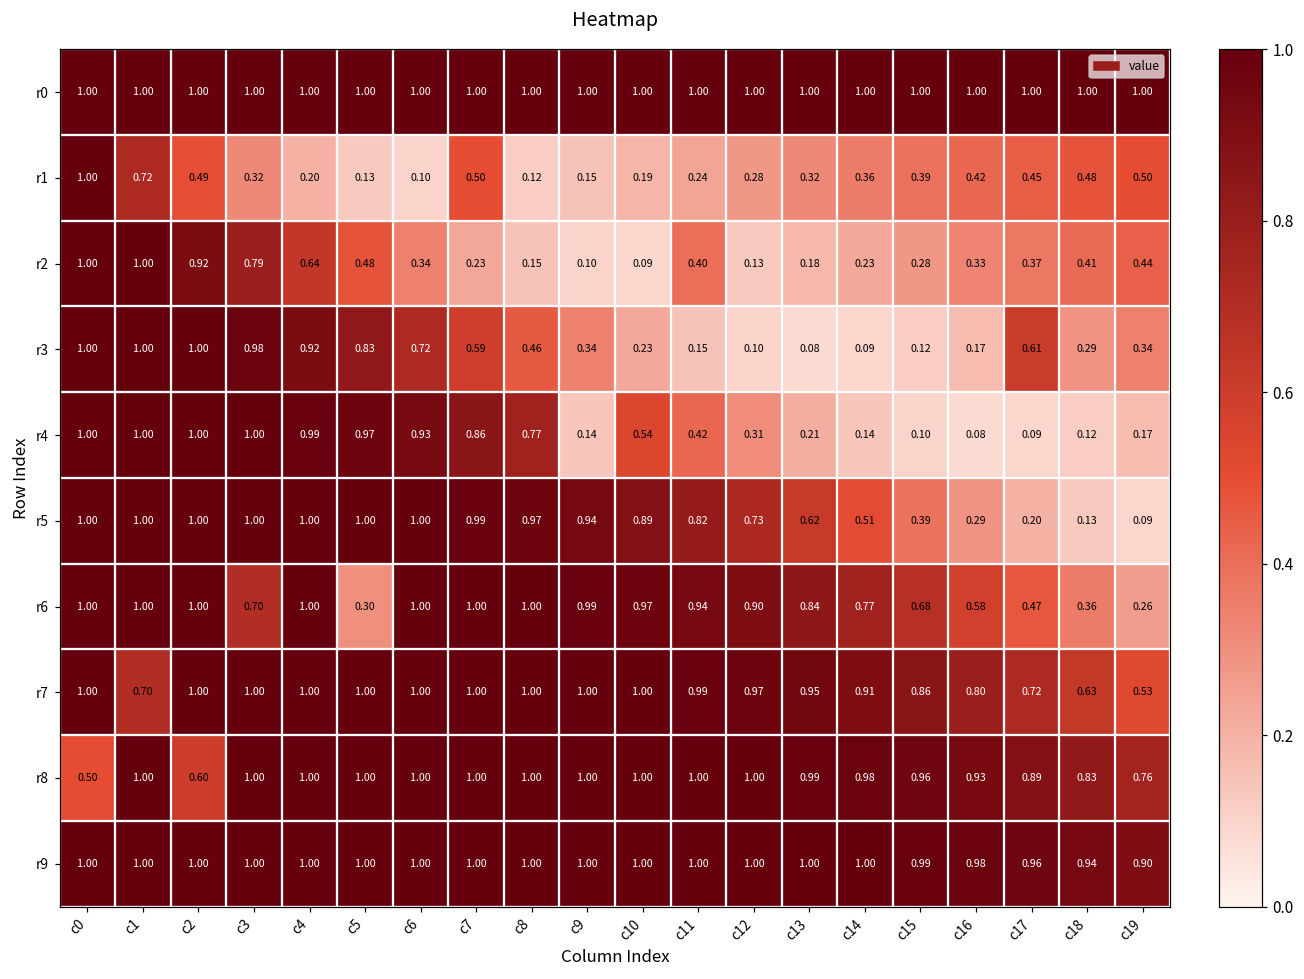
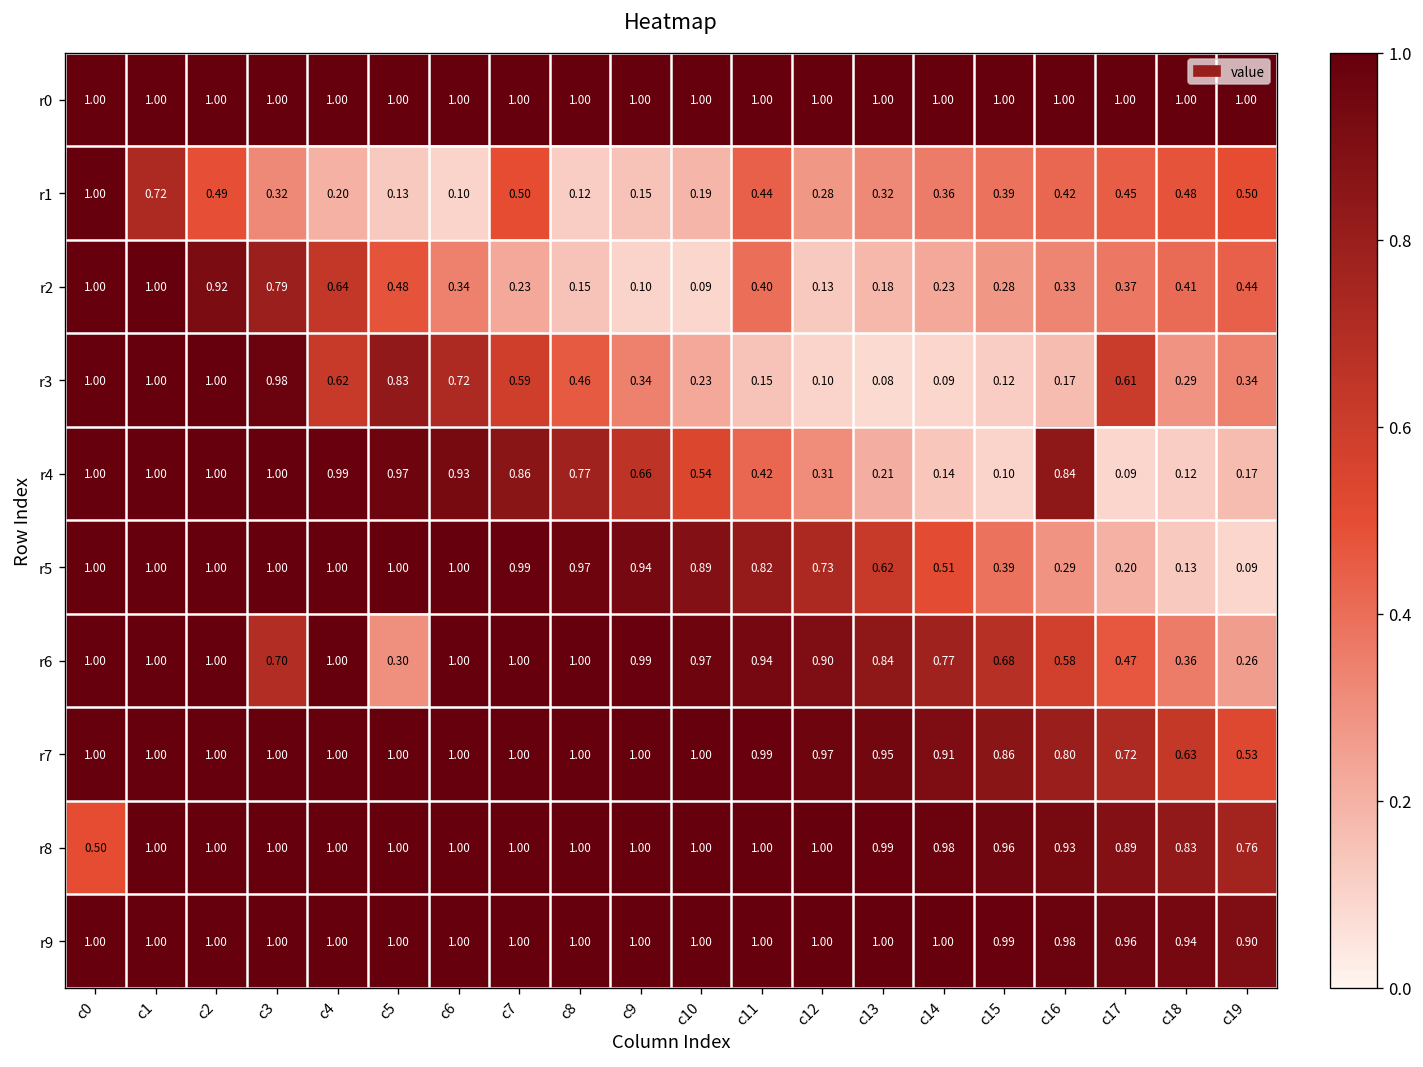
  {
    "r0": {
      "c0": 1.00,
      "c1": 1.00,
      "c2": 1.00,
      "c3": 1.00,
      "c4": 1.00,
      "c5": 1.00,
      "c6": 1.00,
      "c7": 1.00,
      "c8": 1.00,
      "c9": 1.00,
      "c10": 1.00,
      "c11": 1.00,
      "c12": 1.00,
      "c13": 1.00,
      "c14": 1.00,
      "c15": 1.00,
      "c16": 1.00,
      "c17": 1.00,
      "c18": 1.00,
      "c19": 1.00
    },
    "r1": {
      "c0": 1.00,
      "c1": 0.72,
      "c2": 0.49,
      "c3": 0.32,
      "c4": 0.20,
      "c5": 0.13,
      "c6": 0.10,
      "c7": 0.50,
      "c8": 0.12,
      "c9": 0.15,
      "c10": 0.19,
-     "c11": 0.24,
+     "c11": 0.44,
      "c12": 0.28,
      "c13": 0.32,
      "c14": 0.36,
      "c15": 0.39,
      "c16": 0.42,
      "c17": 0.45,
      "c18": 0.48,
      "c19": 0.50
    },
    "r2": {
      "c0": 1.00,
      "c1": 1.00,
      "c2": 0.92,
      "c3": 0.79,
      "c4": 0.64,
      "c5": 0.48,
      "c6": 0.34,
      "c7": 0.23,
      "c8": 0.15,
      "c9": 0.10,
      "c10": 0.09,
      "c11": 0.40,
      "c12": 0.13,
      "c13": 0.18,
      "c14": 0.23,
      "c15": 0.28,
      "c16": 0.33,
      "c17": 0.37,
      "c18": 0.41,
      "c19": 0.44
    },
    "r3": {
      "c0": 1.00,
      "c1": 1.00,
      "c2": 1.00,
      "c3": 0.98,
-     "c4": 0.92,
+     "c4": 0.62,
      "c5": 0.83,
      "c6": 0.72,
      "c7": 0.59,
      "c8": 0.46,
      "c9": 0.34,
      "c10": 0.23,
      "c11": 0.15,
      "c12": 0.10,
      "c13": 0.08,
      "c14": 0.09,
      "c15": 0.12,
      "c16": 0.17,
      "c17": 0.61,
      "c18": 0.29,
      "c19": 0.34
    },
    "r4": {
      "c0": 1.00,
      "c1": 1.00,
      "c2": 1.00,
      "c3": 1.00,
      "c4": 0.99,
      "c5": 0.97,
      "c6": 0.93,
      "c7": 0.86,
      "c8": 0.77,
-     "c9": 0.14,
+     "c9": 0.66,
      "c10": 0.54,
      "c11": 0.42,
      "c12": 0.31,
      "c13": 0.21,
      "c14": 0.14,
      "c15": 0.10,
-     "c16": 0.08,
+     "c16": 0.84,
      "c17": 0.09,
      "c18": 0.12,
      "c19": 0.17
    },
    "r5": {
      "c0": 1.00,
      "c1": 1.00,
      "c2": 1.00,
      "c3": 1.00,
      "c4": 1.00,
      "c5": 1.00,
      "c6": 1.00,
      "c7": 0.99,
      "c8": 0.97,
      "c9": 0.94,
      "c10": 0.89,
      "c11": 0.82,
      "c12": 0.73,
      "c13": 0.62,
      "c14": 0.51,
      "c15": 0.39,
      "c16": 0.29,
      "c17": 0.20,
      "c18": 0.13,
      "c19": 0.09
    },
    "r6": {
      "c0": 1.00,
      "c1": 1.00,
      "c2": 1.00,
      "c3": 0.70,
      "c4": 1.00,
      "c5": 0.30,
      "c6": 1.00,
      "c7": 1.00,
      "c8": 1.00,
      "c9": 0.99,
      "c10": 0.97,
      "c11": 0.94,
      "c12": 0.90,
      "c13": 0.84,
      "c14": 0.77,
      "c15": 0.68,
      "c16": 0.58,
      "c17": 0.47,
      "c18": 0.36,
      "c19": 0.26
    },
    "r7": {
      "c0": 1.00,
-     "c1": 0.70,
+     "c1": 1.00,
      "c2": 1.00,
      "c3": 1.00,
      "c4": 1.00,
      "c5": 1.00,
      "c6": 1.00,
      "c7": 1.00,
      "c8": 1.00,
      "c9": 1.00,
      "c10": 1.00,
      "c11": 0.99,
      "c12": 0.97,
      "c13": 0.95,
      "c14": 0.91,
      "c15": 0.86,
      "c16": 0.80,
      "c17": 0.72,
      "c18": 0.63,
      "c19": 0.53
    },
    "r8": {
      "c0": 0.50,
      "c1": 1.00,
-     "c2": 0.60,
+     "c2": 1.00,
      "c3": 1.00,
      "c4": 1.00,
      "c5": 1.00,
      "c6": 1.00,
      "c7": 1.00,
      "c8": 1.00,
      "c9": 1.00,
      "c10": 1.00,
      "c11": 1.00,
      "c12": 1.00,
      "c13": 0.99,
      "c14": 0.98,
      "c15": 0.96,
      "c16": 0.93,
      "c17": 0.89,
      "c18": 0.83,
      "c19": 0.76
    },
    "r9": {
      "c0": 1.00,
      "c1": 1.00,
      "c2": 1.00,
      "c3": 1.00,
      "c4": 1.00,
      "c5": 1.00,
      "c6": 1.00,
      "c7": 1.00,
      "c8": 1.00,
      "c9": 1.00,
      "c10": 1.00,
      "c11": 1.00,
      "c12": 1.00,
      "c13": 1.00,
      "c14": 1.00,
      "c15": 0.99,
      "c16": 0.98,
      "c17": 0.96,
      "c18": 0.94,
      "c19": 0.90
    }
  }
